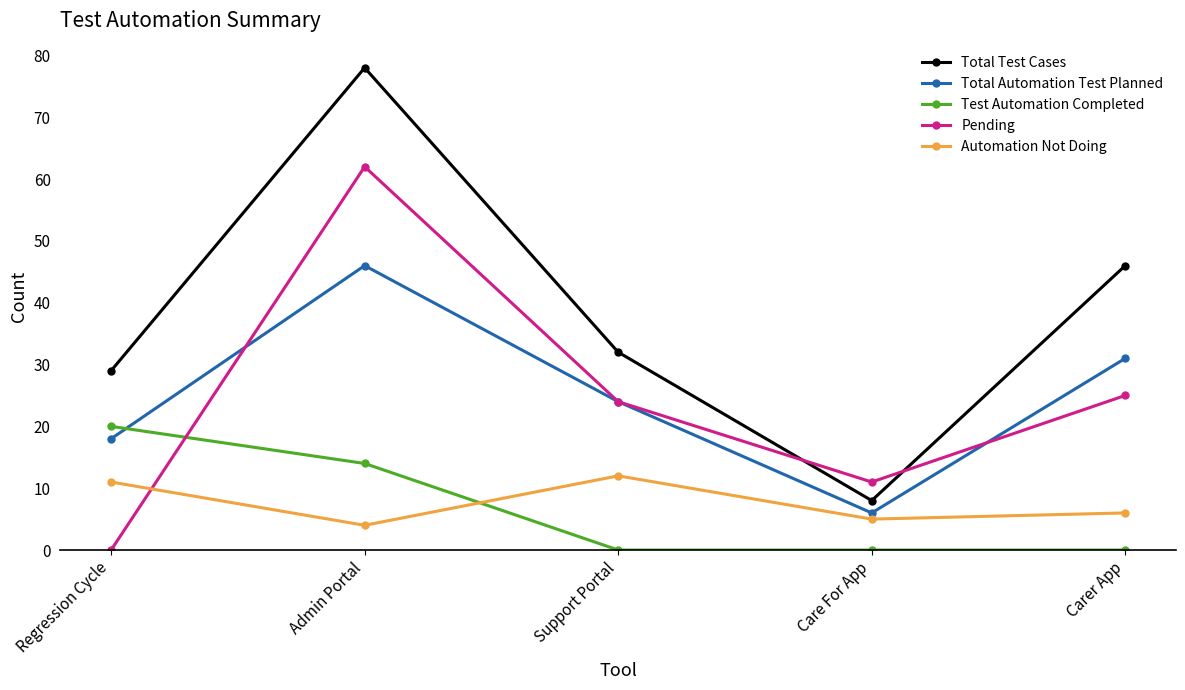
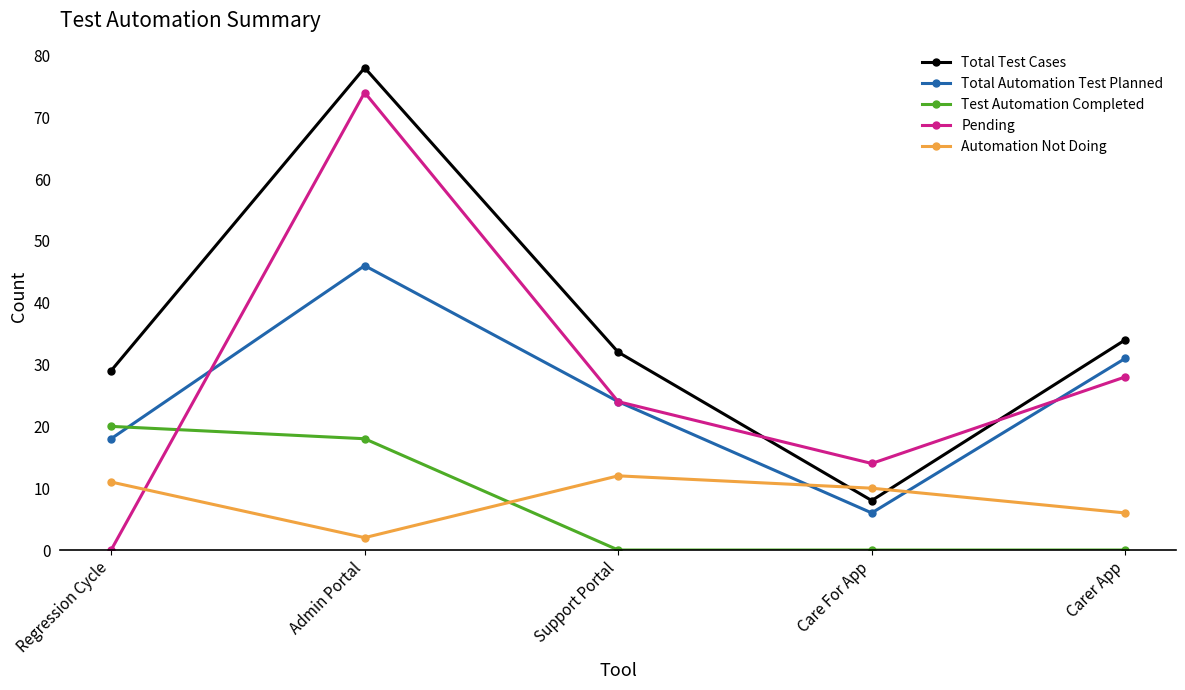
  {
    "Total Test Cases": {
      "Regression Cycle": 29,
      "Admin Portal": 78,
      "Support Portal": 32,
      "Care For App": 8,
-     "Carer App": 46
+     "Carer App": 34
    },
    "Total Automation Test Planned": {
      "Regression Cycle": 18,
      "Admin Portal": 46,
      "Care For App": 6,
      "Carer App": 31
    },
    "Test Automation Completed": {
      "Regression Cycle": 20,
-     "Admin Portal": 14,
+     "Admin Portal": 18,
      "Support Portal": 0,
      "Care For App": 0,
      "Carer App": 0
    },
    "Pending": {
      "Regression Cycle": 0,
-     "Admin Portal": 62,
-     "Care For App": 11,
-     "Carer App": 25
+     "Admin Portal": 74,
+     "Care For App": 14,
+     "Carer App": 28
    },
    "Automation Not Doing": {
      "Regression Cycle": 11,
-     "Admin Portal": 4,
+     "Admin Portal": 2,
      "Support Portal": 12,
-     "Care For App": 5,
+     "Care For App": 10,
      "Carer App": 6
    }
  }
